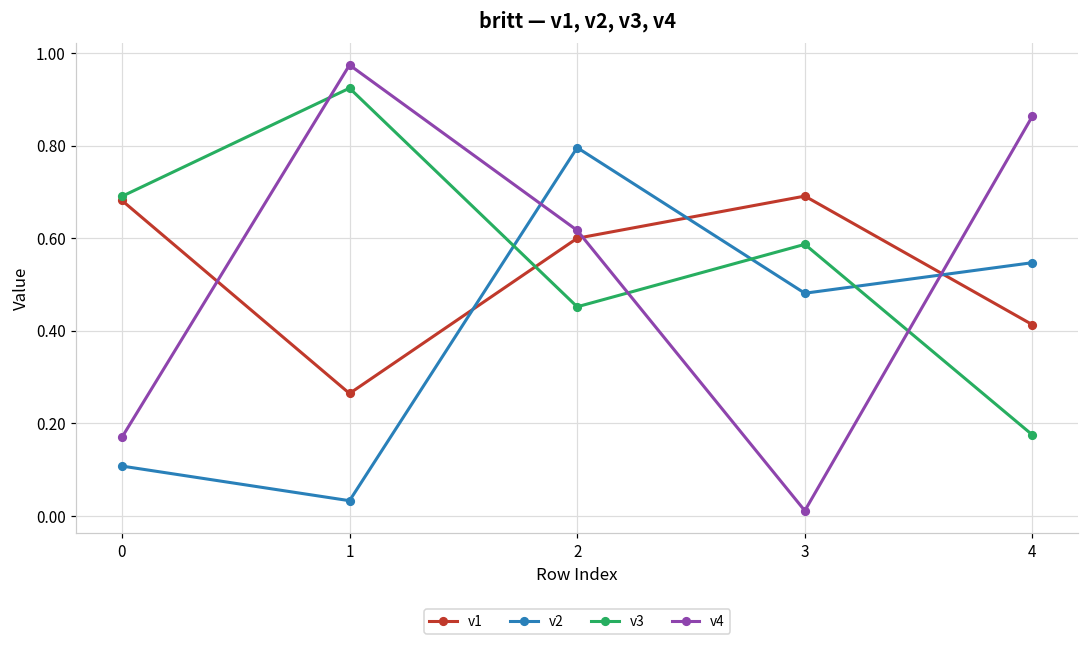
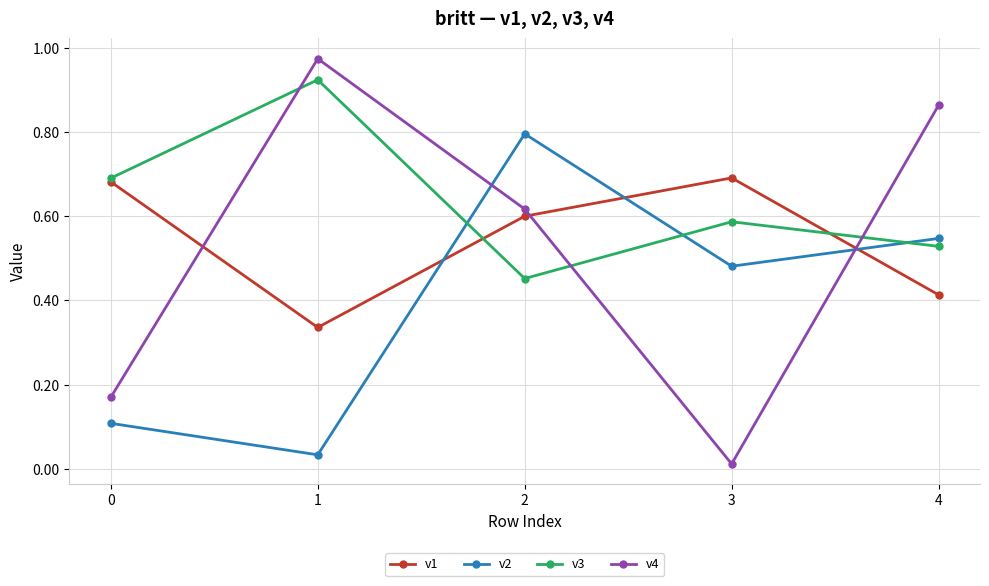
  {
    "v1": {
      "0": 0.68,
-     "1": 0.26,
+     "1": 0.34,
      "2": 0.60,
      "3": 0.69,
      "4": 0.41
    },
    "v2": {
      "0": 0.11,
      "1": 0.03,
      "2": 0.80,
      "3": 0.48,
      "4": 0.55
    },
    "v3": {
      "0": 0.69,
      "1": 0.92,
      "2": 0.45,
      "3": 0.59,
-     "4": 0.18
+     "4": 0.53
    },
    "v4": {
      "0": 0.17,
      "1": 0.97,
      "2": 0.62,
      "3": 0.01,
      "4": 0.86
    }
  }
